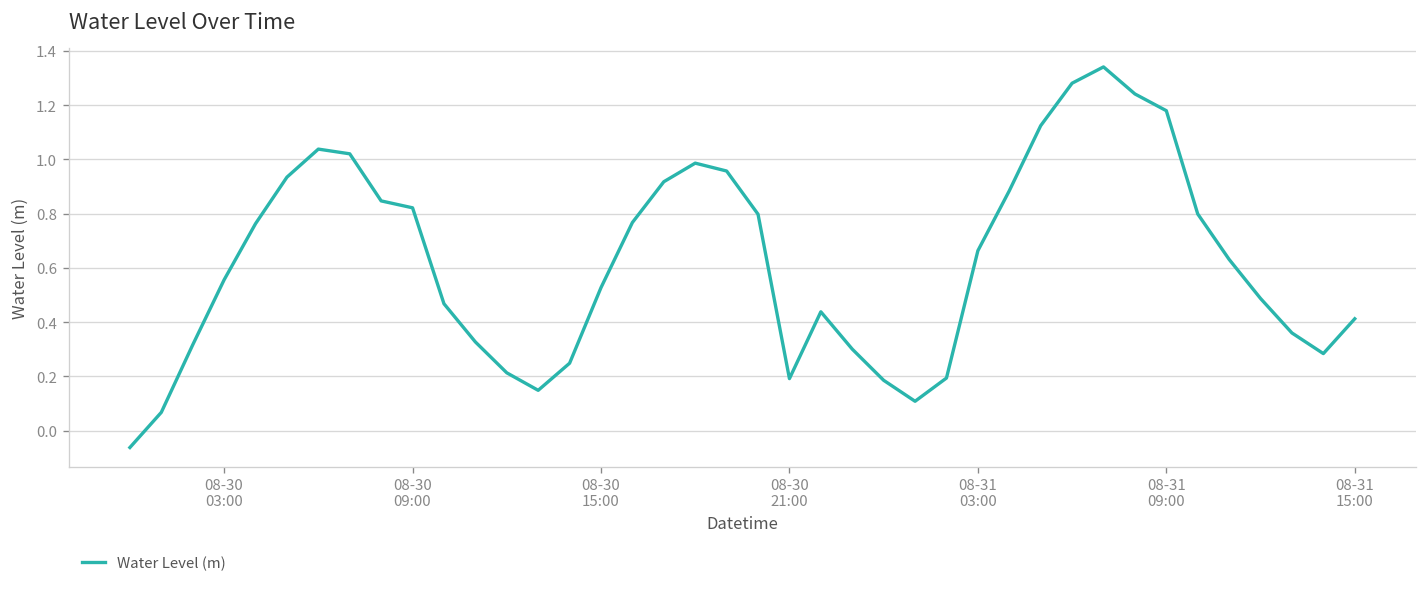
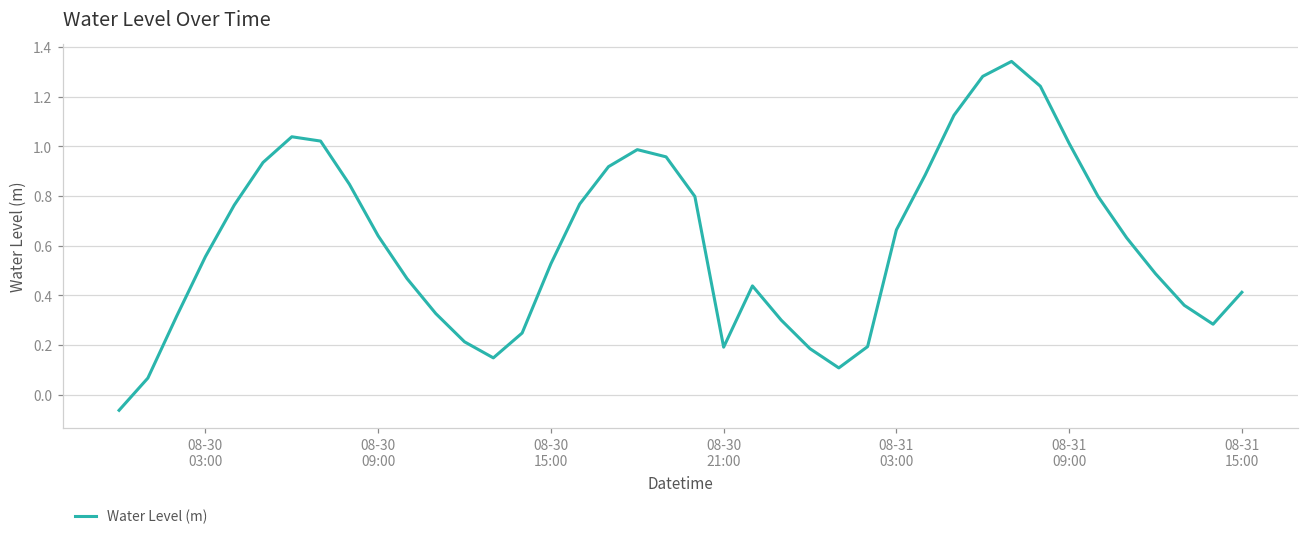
  {
    "08-30 03:00": 0.56,
-   "08-30 09:00": 0.82,
+   "08-30 09:00": 0.64,
    "08-30 15:00": 0.53,
    "08-30 21:00": 0.19,
    "08-31 03:00": 0.66,
-   "08-31 09:00": 1.18,
+   "08-31 09:00": 1.01,
    "08-31 15:00": 0.41
  }
